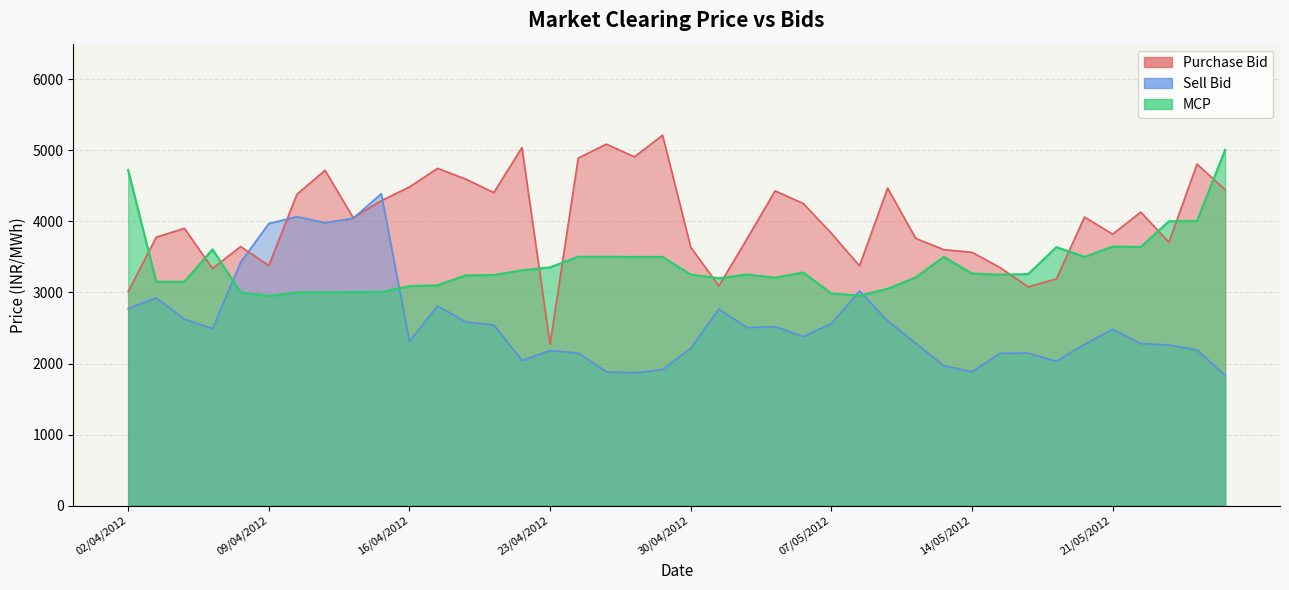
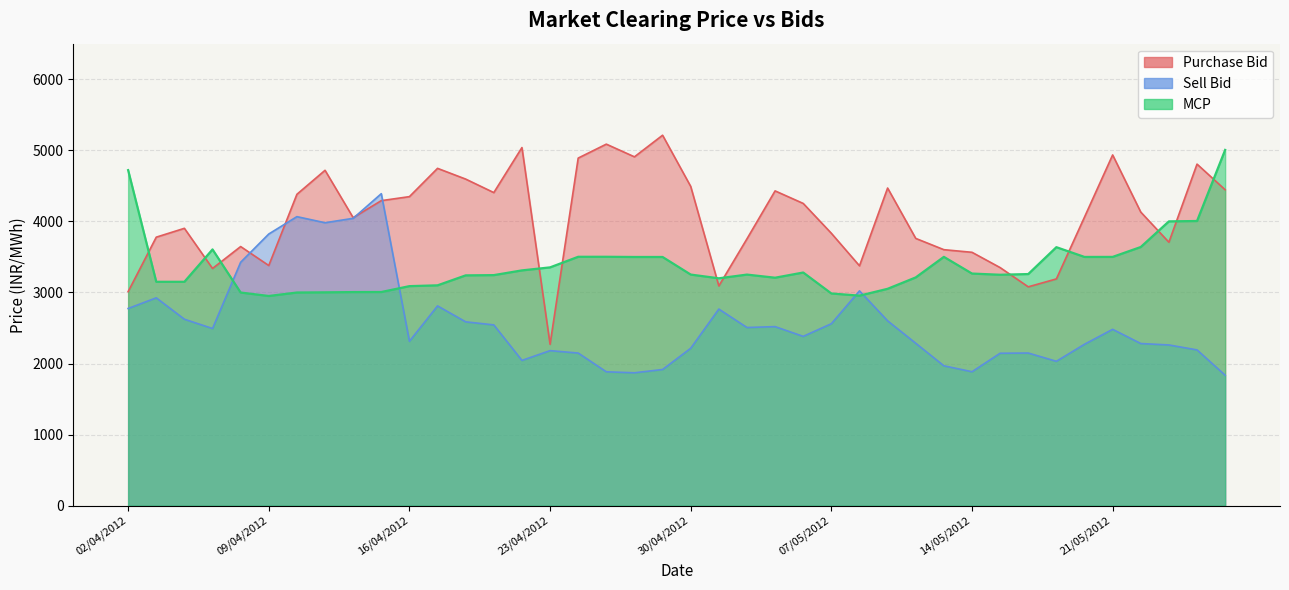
  {
    "Purchase Bid": {
      "02/04/2012": 3000,
      "09/04/2012": 3400,
-     "16/04/2012": 4500,
+     "16/04/2012": 4300,
      "23/04/2012": 2300,
-     "30/04/2012": 3600,
+     "30/04/2012": 4500,
      "07/05/2012": 3800,
      "14/05/2012": 3600,
-     "21/05/2012": 3800
+     "21/05/2012": 4900
    },
    "Sell Bid": {
      "02/04/2012": 2800,
-     "09/04/2012": 4000,
+     "09/04/2012": 3800,
      "16/04/2012": 2300,
      "23/04/2012": 2200,
      "30/04/2012": 2200,
      "07/05/2012": 2600,
      "14/05/2012": 1900,
      "21/05/2012": 2500
    },
    "MCP": {
      "02/04/2012": 4700,
      "09/04/2012": 3000,
      "16/04/2012": 3100,
      "23/04/2012": 3400,
      "30/04/2012": 3300,
      "07/05/2012": 3000,
      "14/05/2012": 3300,
-     "21/05/2012": 3600
+     "21/05/2012": 3500
    }
  }
